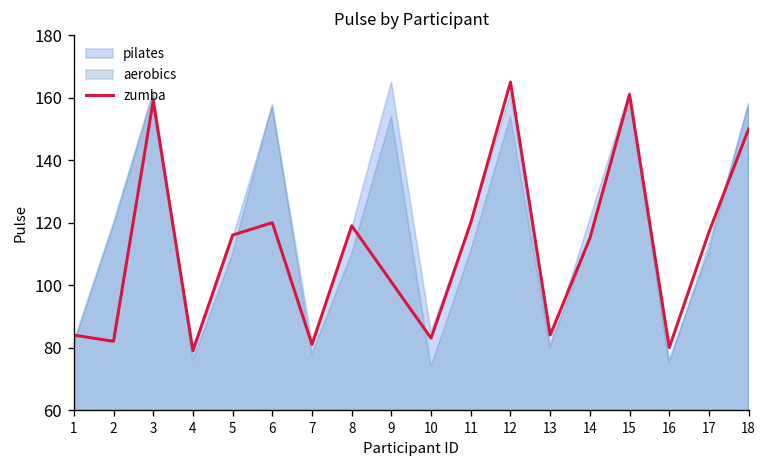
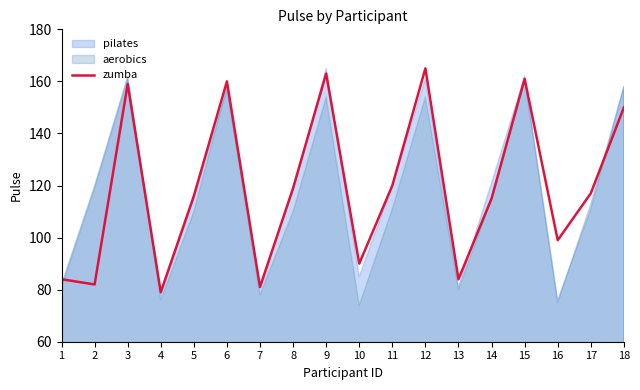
  {
    "zumba": {
      "1": 84,
      "2": 82,
      "3": 159,
      "4": 79,
      "5": 116,
-     "6": 120,
+     "6": 160,
      "7": 81,
      "8": 119,
-     "9": 101,
-     "10": 83,
+     "9": 163,
+     "10": 90,
      "12": 165,
      "13": 84,
-     "16": 80,
+     "16": 99,
      "17": 117,
      "18": 150
    }
  }
